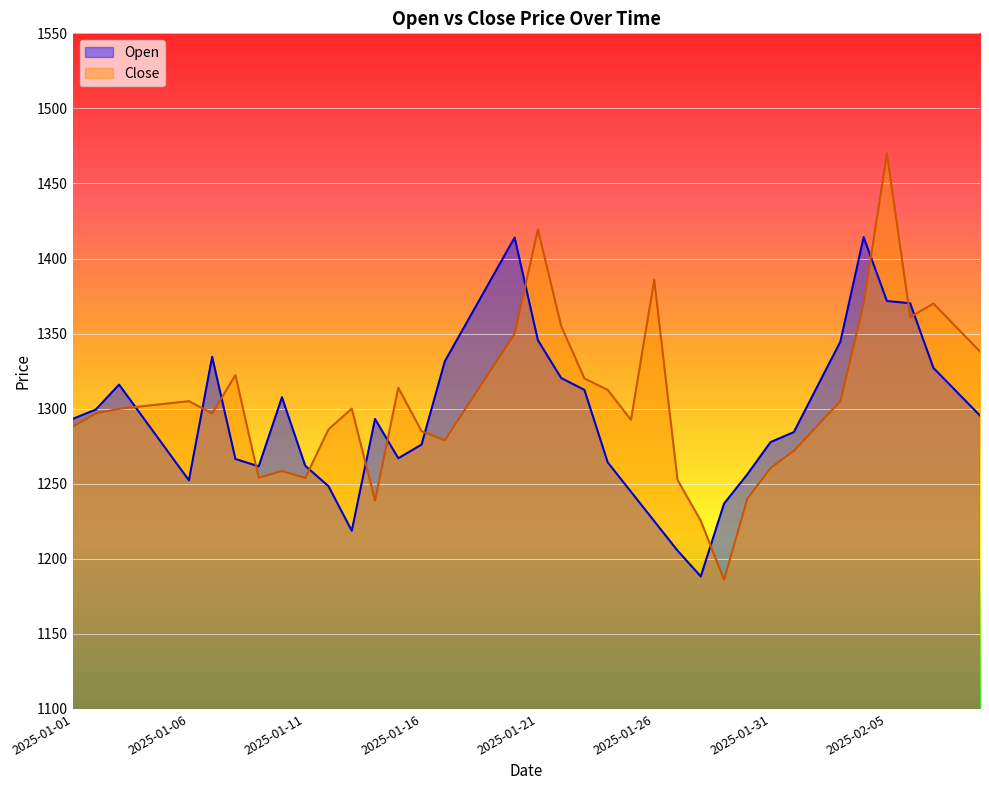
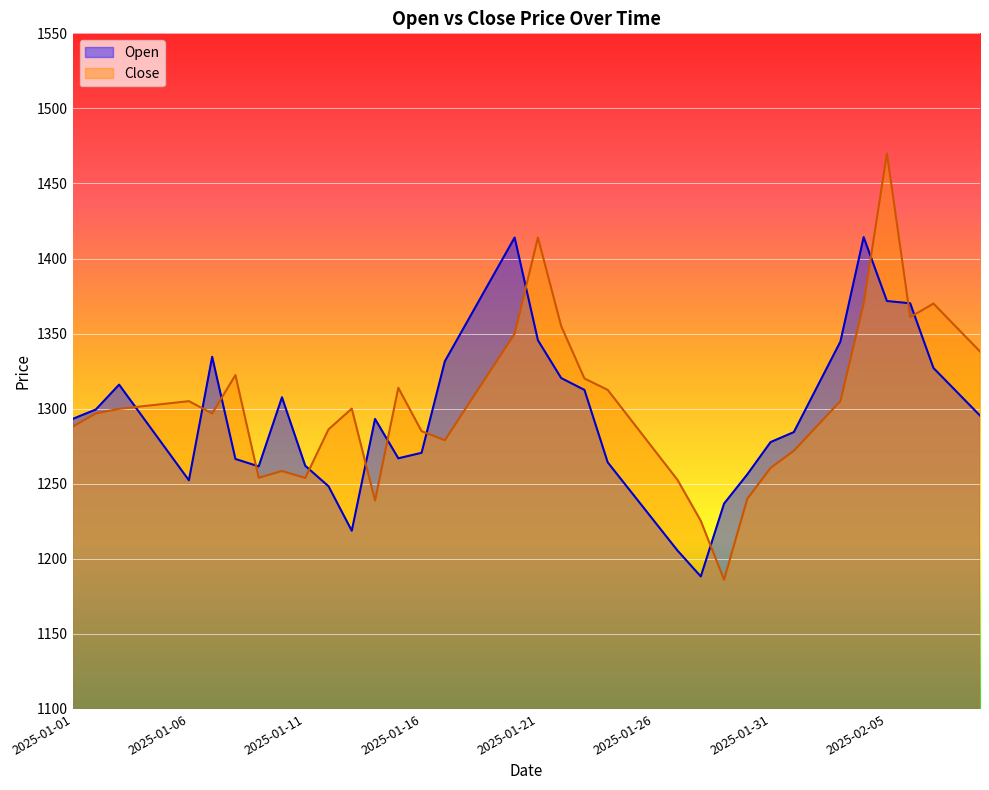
  {
    "Open": {
      "2025-01-01": 1293,
      "2025-01-06": 1252,
      "2025-01-11": 1262,
-     "2025-01-16": 1276,
+     "2025-01-16": 1271,
      "2025-01-21": 1346,
      "2025-01-26": 1225,
      "2025-01-31": 1278,
      "2025-02-05": 1372
    },
    "Close": {
      "2025-01-01": 1288,
      "2025-01-06": 1305,
      "2025-01-11": 1254,
      "2025-01-16": 1285,
-     "2025-01-21": 1419,
-     "2025-01-26": 1386,
+     "2025-01-21": 1414,
+     "2025-01-26": 1273,
      "2025-01-31": 1261,
      "2025-02-05": 1470
    }
  }
